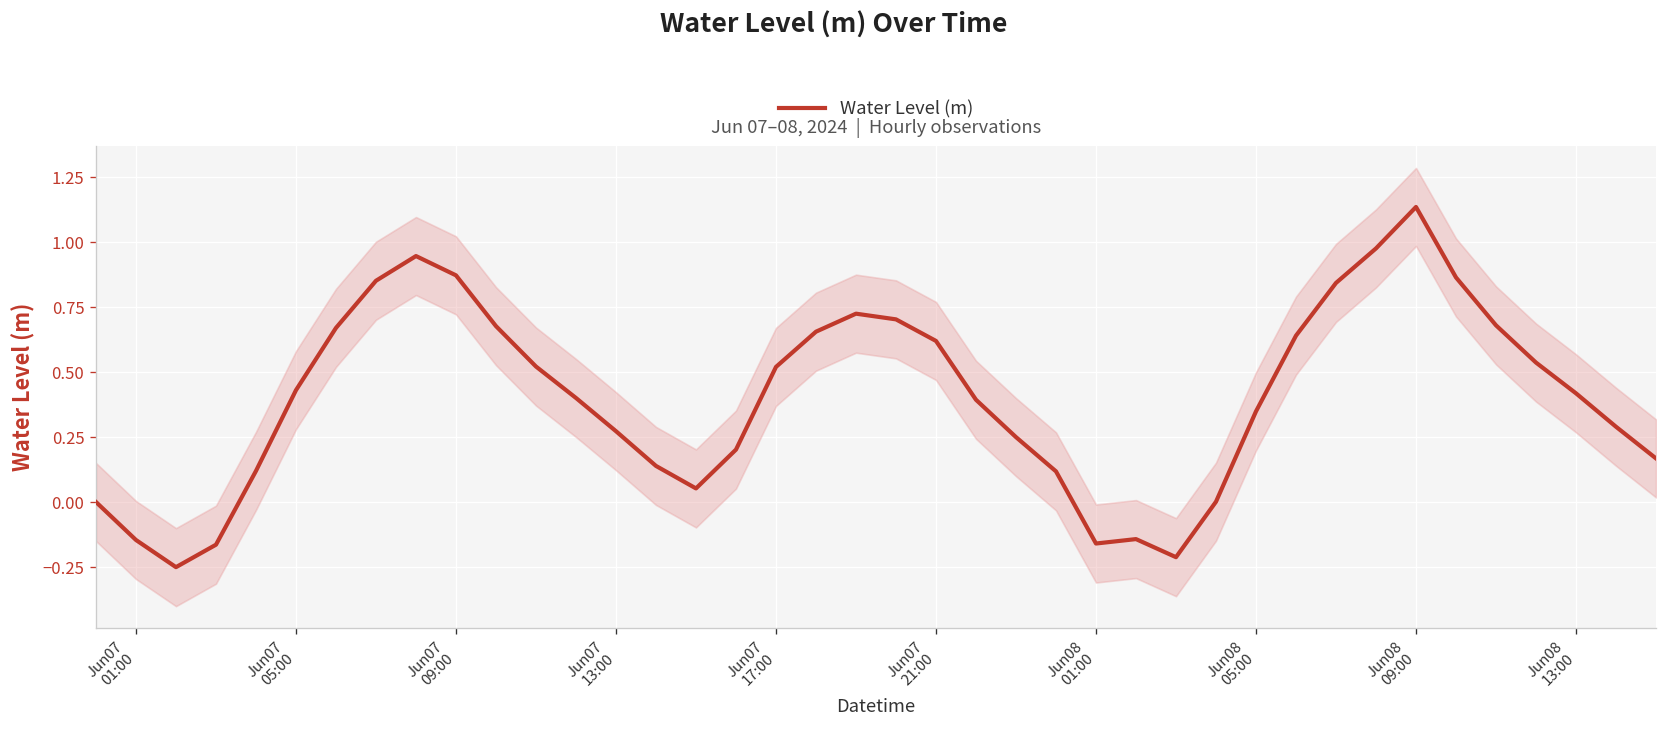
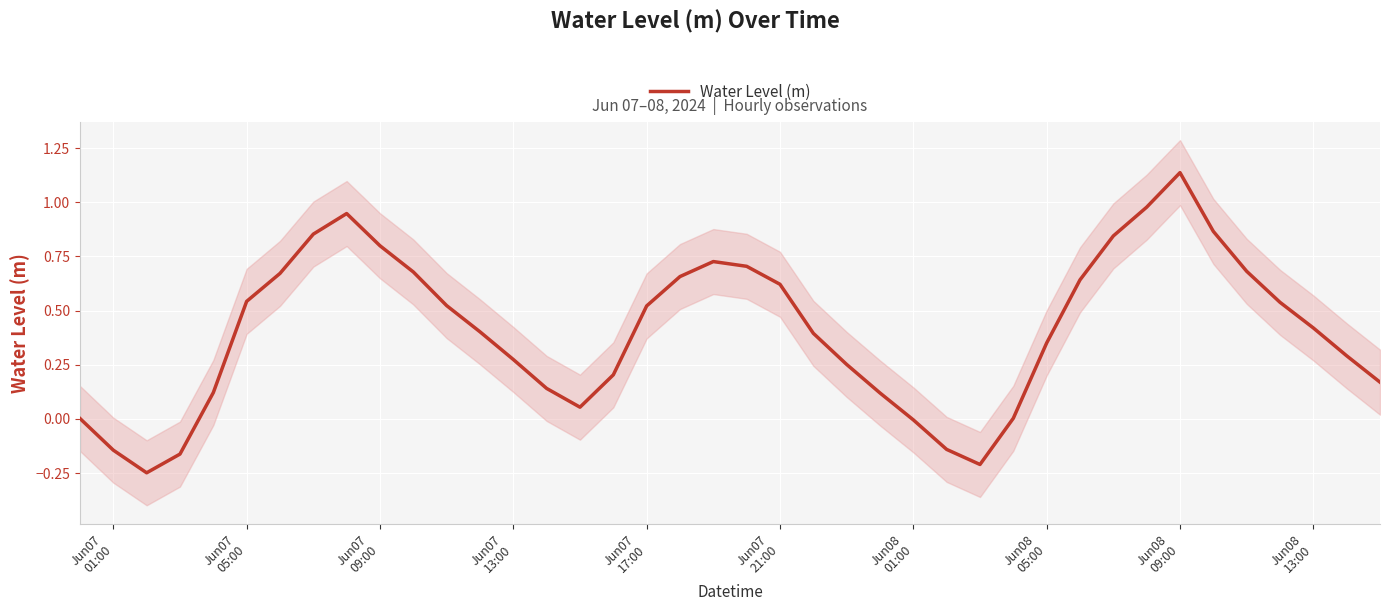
  {
    "Water Level (m)": {
      "Jun07 01:00": -0.14,
-     "Jun07 05:00": 0.43,
-     "Jun07 09:00": 0.87,
+     "Jun07 05:00": 0.54,
+     "Jun07 09:00": 0.80,
      "Jun07 13:00": 0.27,
      "Jun07 17:00": 0.52,
      "Jun07 21:00": 0.62,
-     "Jun08 01:00": -0.16,
+     "Jun08 01:00": 0.00,
      "Jun08 05:00": 0.35,
      "Jun08 09:00": 1.14,
      "Jun08 13:00": 0.42
    }
  }
